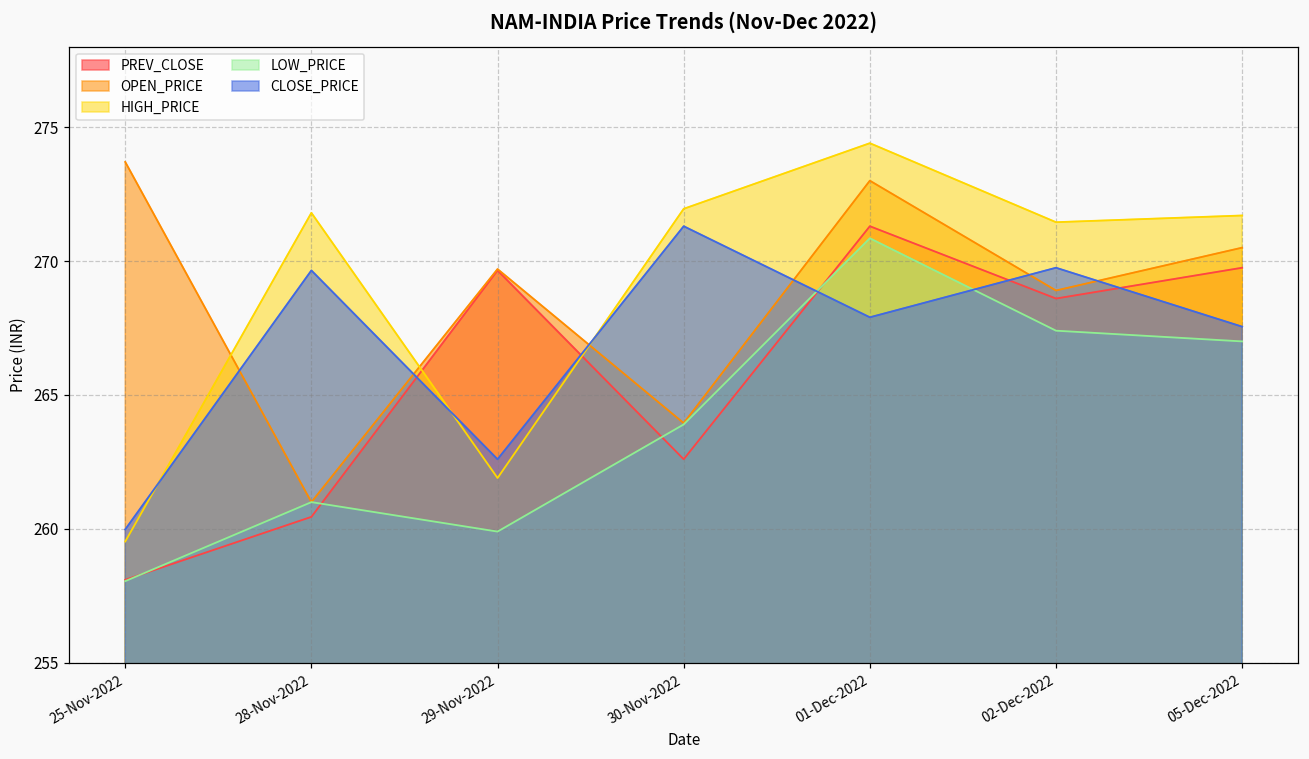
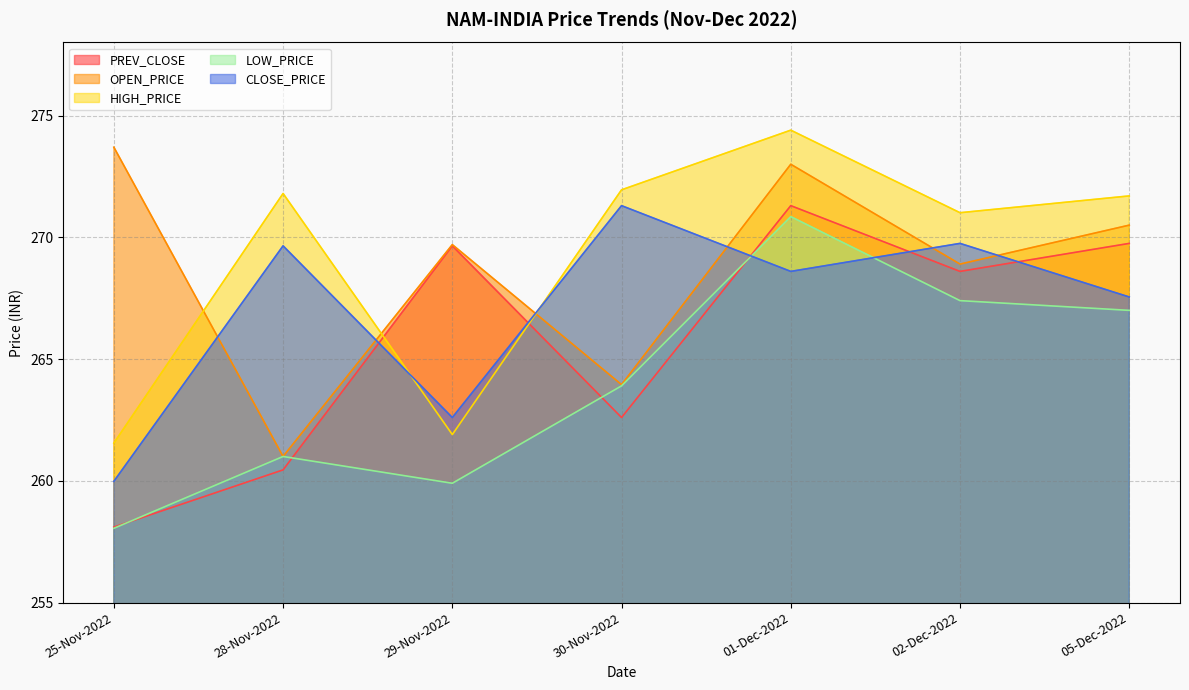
  {
    "PREV_CLOSE": {
      "28-Nov-2022": 260.5,
      "30-Nov-2022": 262.6,
      "01-Dec-2022": 271.3,
      "02-Dec-2022": 268.6,
      "05-Dec-2022": 269.8
    },
    "OPEN_PRICE": {
      "25-Nov-2022": 273.7,
      "01-Dec-2022": 273.0,
      "02-Dec-2022": 268.9,
      "05-Dec-2022": 270.5
    },
    "HIGH_PRICE": {
-     "25-Nov-2022": 259.5,
+     "25-Nov-2022": 261.6,
      "28-Nov-2022": 271.8,
      "29-Nov-2022": 261.9,
      "30-Nov-2022": 272.0,
      "01-Dec-2022": 274.4,
-     "02-Dec-2022": 271.5,
+     "02-Dec-2022": 271.0,
      "05-Dec-2022": 271.7
    },
    "LOW_PRICE": {
      "29-Nov-2022": 259.9,
      "01-Dec-2022": 270.9,
      "02-Dec-2022": 267.4,
      "05-Dec-2022": 267.0
    },
    "CLOSE_PRICE": {
      "25-Nov-2022": 260.0,
      "28-Nov-2022": 269.7,
      "29-Nov-2022": 262.6,
      "30-Nov-2022": 271.3,
-     "01-Dec-2022": 267.9,
+     "01-Dec-2022": 268.6,
      "02-Dec-2022": 269.8,
      "05-Dec-2022": 267.6
    }
  }
